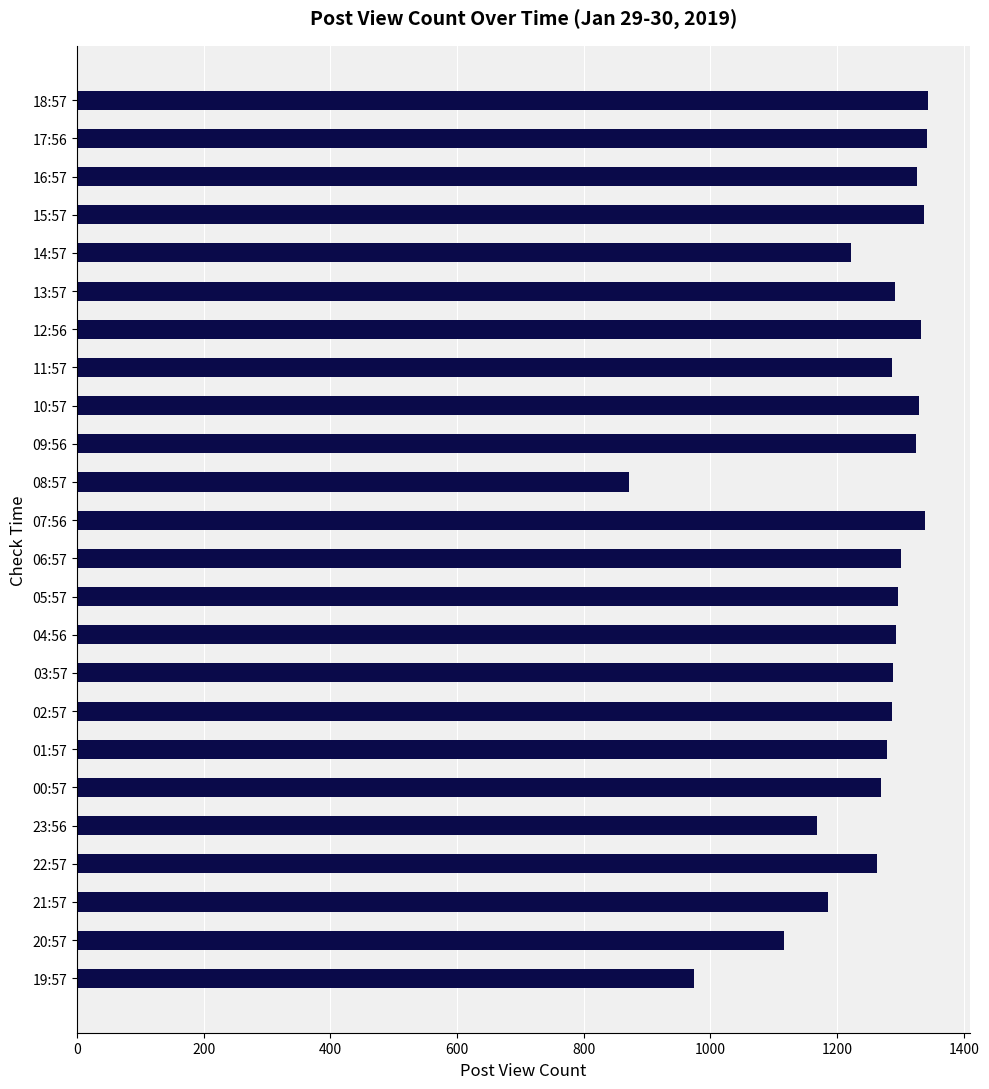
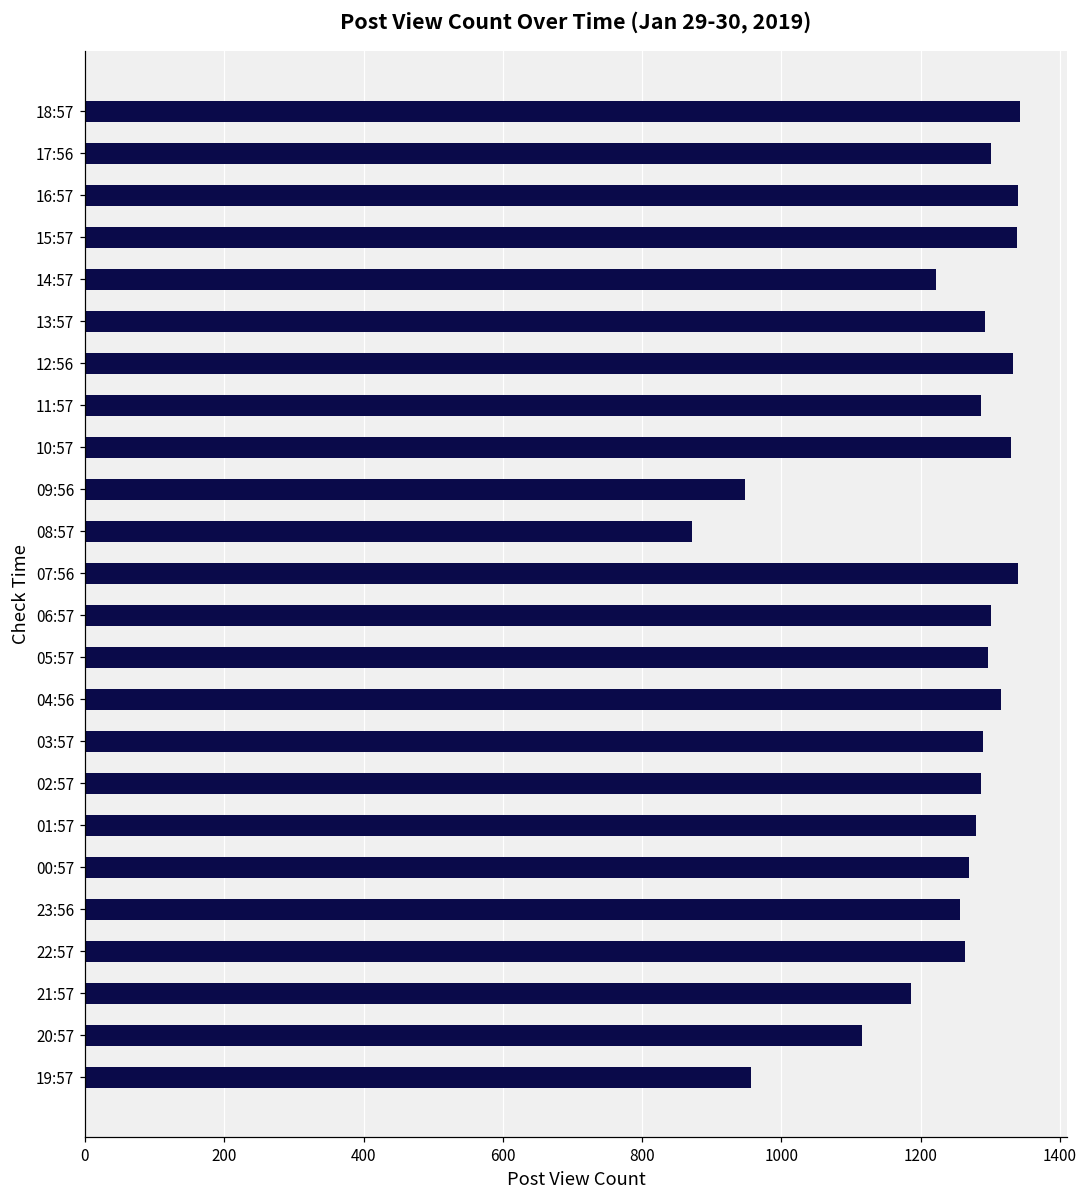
  {
    "18:57": 1340,
-   "17:56": 1340,
-   "16:57": 1330,
+   "17:56": 1300,
+   "16:57": 1340,
    "15:57": 1340,
    "14:57": 1220,
    "13:57": 1290,
    "12:56": 1330,
    "11:57": 1290,
    "10:57": 1330,
-   "09:56": 1330,
+   "09:56": 950,
    "08:57": 870,
    "07:56": 1340,
    "06:57": 1300,
    "05:57": 1300,
-   "04:56": 1290,
+   "04:56": 1320,
    "03:57": 1290,
    "02:57": 1290,
    "01:57": 1280,
    "00:57": 1270,
-   "23:56": 1170,
+   "23:56": 1260,
    "22:57": 1260,
    "21:57": 1190,
    "20:57": 1120,
-   "19:57": 970
+   "19:57": 960
  }
